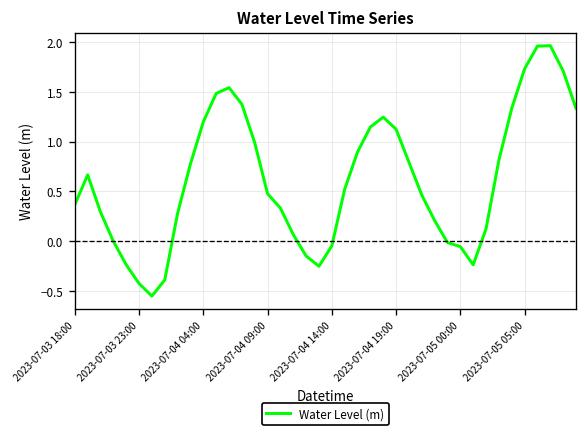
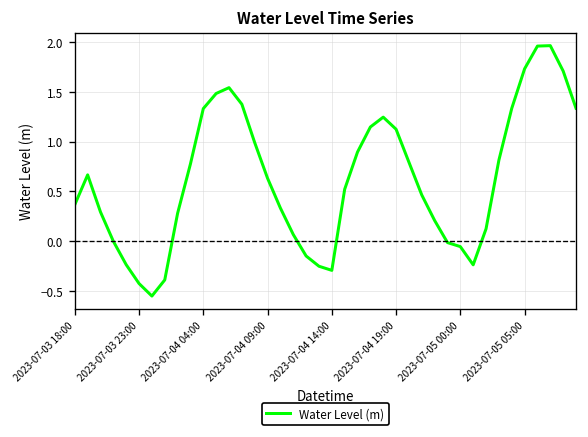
  {
    "2023-07-03 18:00": 0.4,
    "2023-07-03 23:00": -0.4,
-   "2023-07-04 04:00": 1.2,
-   "2023-07-04 09:00": 0.5,
-   "2023-07-04 14:00": 0.0,
+   "2023-07-04 04:00": 1.3,
+   "2023-07-04 09:00": 0.6,
+   "2023-07-04 14:00": -0.3,
    "2023-07-04 19:00": 1.1,
    "2023-07-05 00:00": -0.1,
    "2023-07-05 05:00": 1.7
  }
